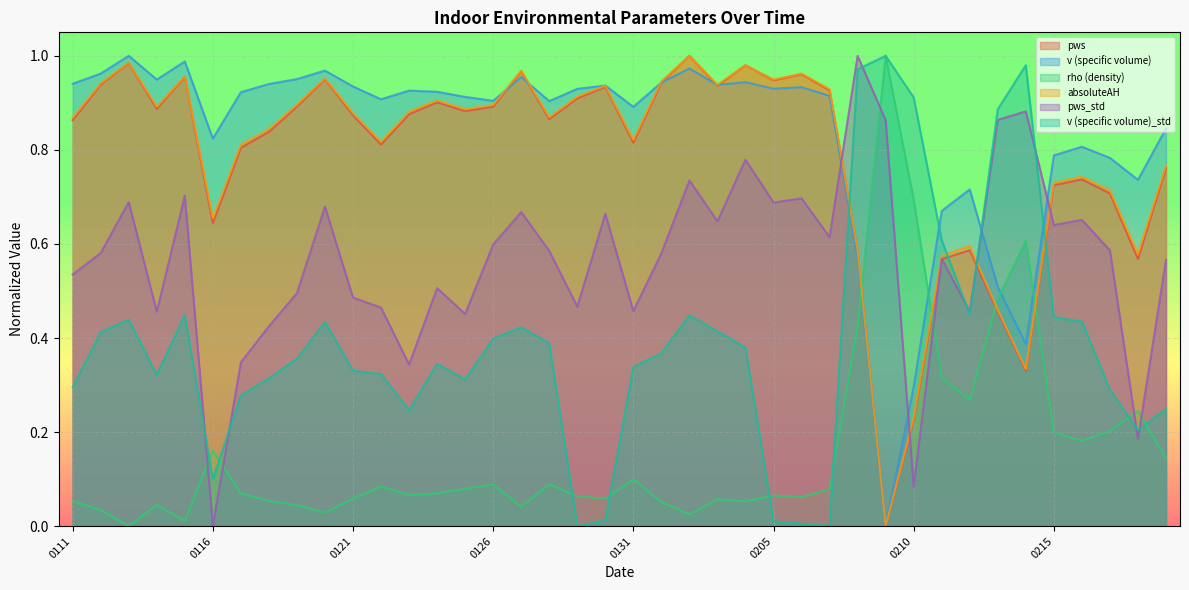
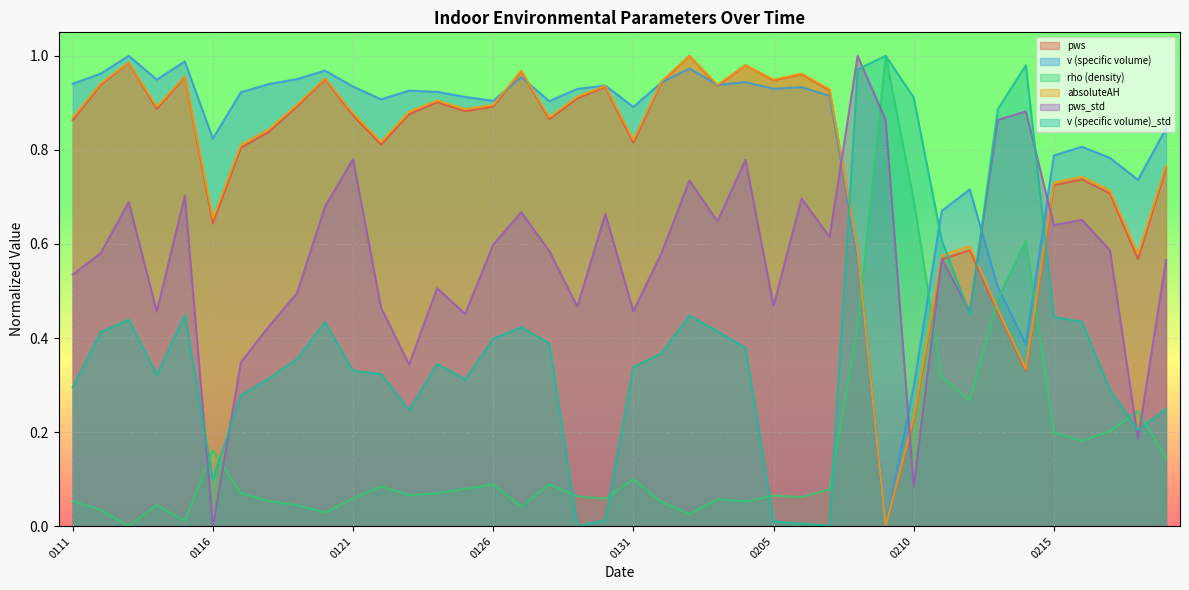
  {
    "pws_std": {
      "0111": 0.54,
      "0116": 0.00,
-     "0121": 0.49,
+     "0121": 0.78,
      "0126": 0.60,
      "0131": 0.46,
-     "0205": 0.69,
+     "0205": 0.47,
      "0210": 0.08,
      "0215": 0.64
    }
  }
